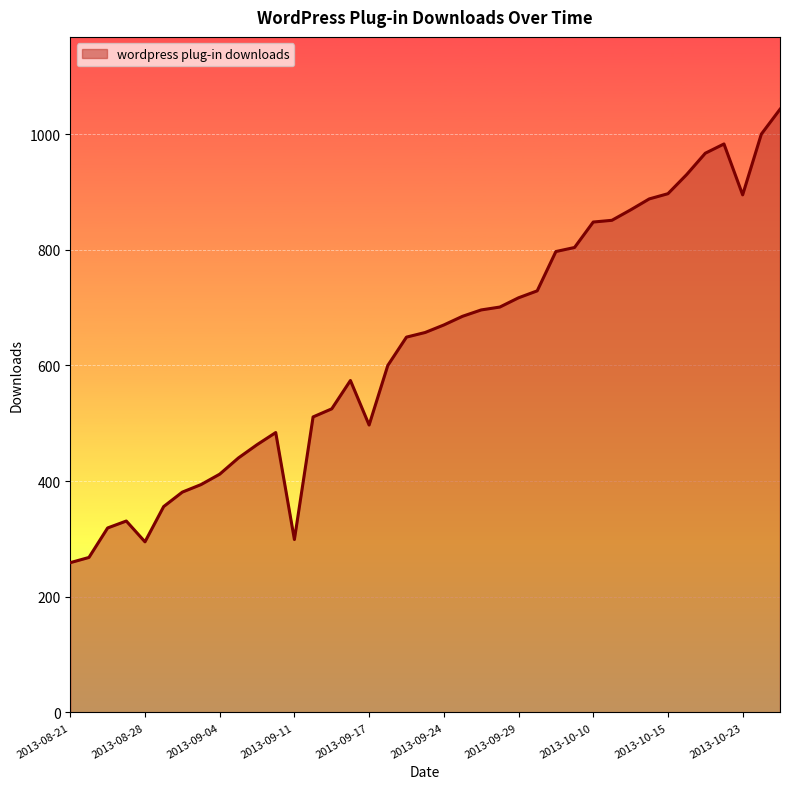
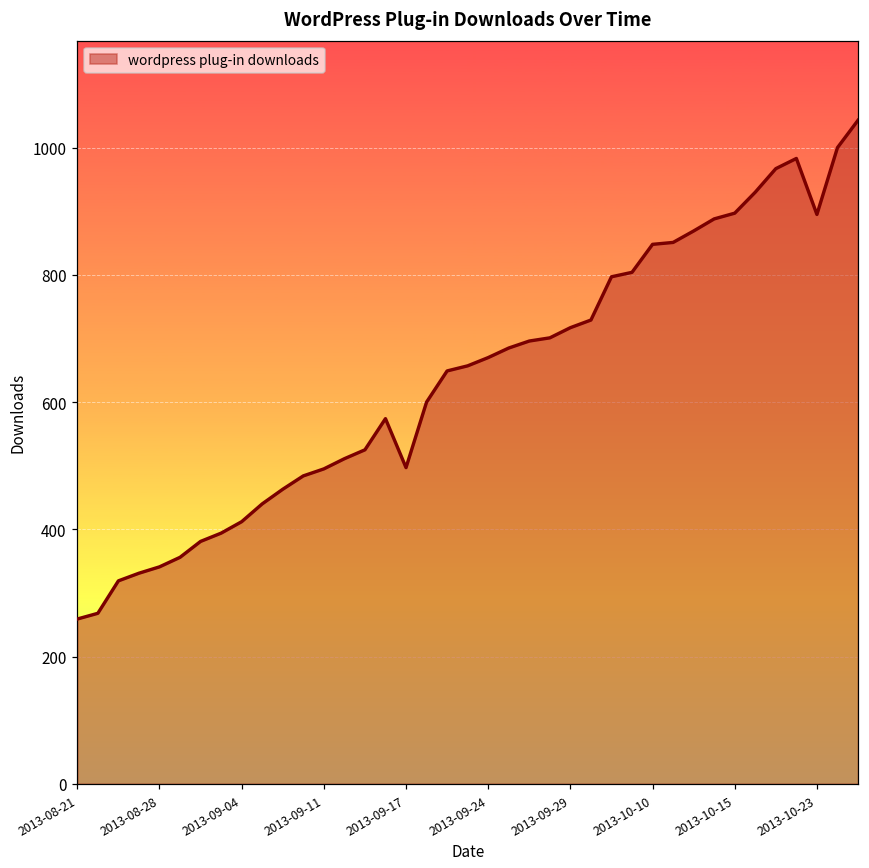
  {
    "2013-08-21": 260,
-   "2013-08-28": 300,
+   "2013-08-28": 340,
    "2013-09-04": 410,
-   "2013-09-11": 300,
+   "2013-09-11": 500,
    "2013-09-17": 500,
    "2013-09-24": 670,
    "2013-09-29": 720,
    "2013-10-10": 850,
    "2013-10-15": 900,
    "2013-10-23": 900
  }
